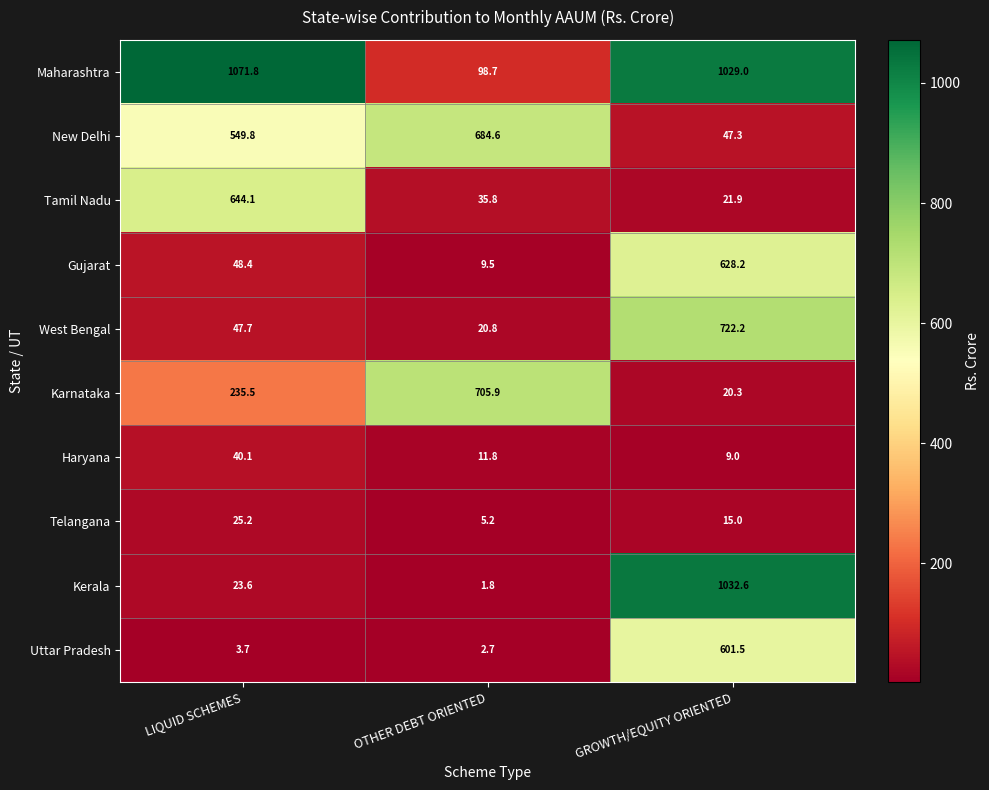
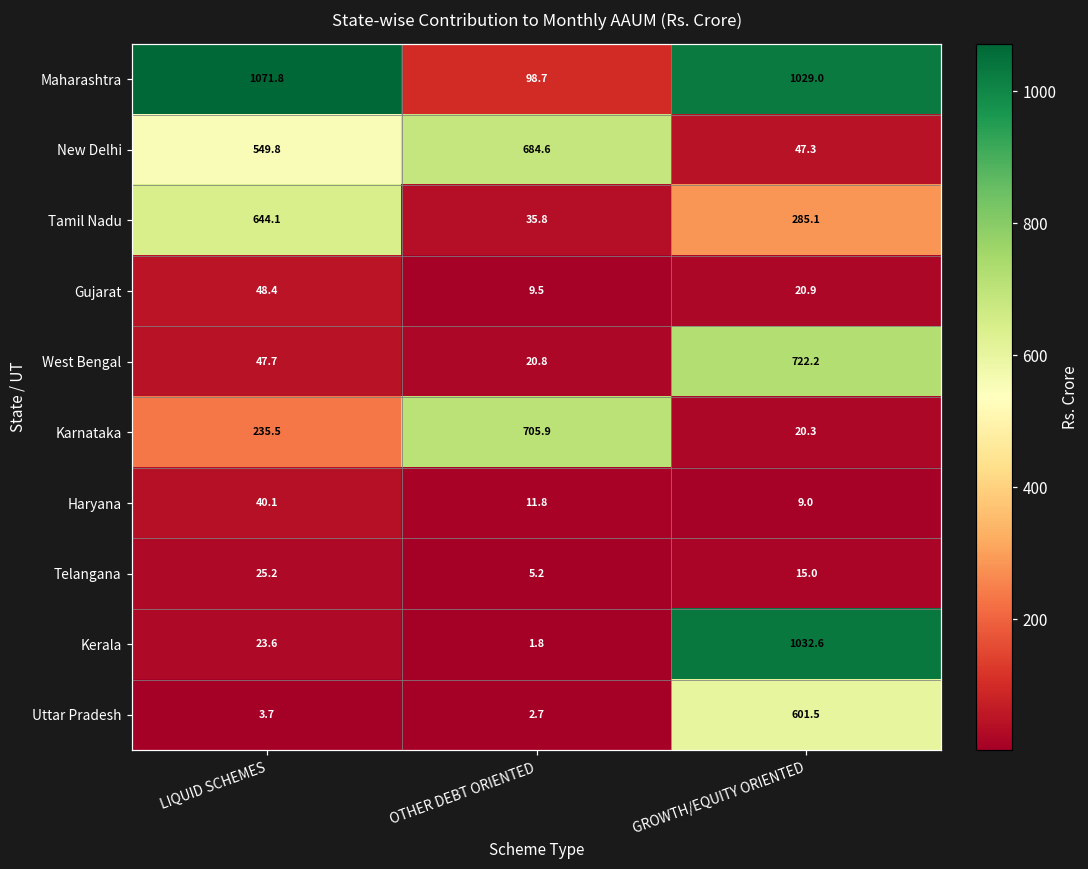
  {
    "Maharashtra": {
      "LIQUID SCHEMES": 1071.8,
      "OTHER DEBT ORIENTED": 98.7,
      "GROWTH/EQUITY ORIENTED": 1029.0
    },
    "New Delhi": {
      "LIQUID SCHEMES": 549.8,
      "OTHER DEBT ORIENTED": 684.6,
      "GROWTH/EQUITY ORIENTED": 47.3
    },
    "Tamil Nadu": {
      "LIQUID SCHEMES": 644.1,
      "OTHER DEBT ORIENTED": 35.8,
-     "GROWTH/EQUITY ORIENTED": 21.9
+     "GROWTH/EQUITY ORIENTED": 285.1
    },
    "Gujarat": {
      "LIQUID SCHEMES": 48.4,
      "OTHER DEBT ORIENTED": 9.5,
-     "GROWTH/EQUITY ORIENTED": 628.2
+     "GROWTH/EQUITY ORIENTED": 20.9
    },
    "West Bengal": {
      "LIQUID SCHEMES": 47.7,
      "OTHER DEBT ORIENTED": 20.8,
      "GROWTH/EQUITY ORIENTED": 722.2
    },
    "Karnataka": {
      "LIQUID SCHEMES": 235.5,
      "OTHER DEBT ORIENTED": 705.9,
      "GROWTH/EQUITY ORIENTED": 20.3
    },
    "Haryana": {
      "LIQUID SCHEMES": 40.1,
      "OTHER DEBT ORIENTED": 11.8,
      "GROWTH/EQUITY ORIENTED": 9.0
    },
    "Telangana": {
      "LIQUID SCHEMES": 25.2,
      "OTHER DEBT ORIENTED": 5.2,
      "GROWTH/EQUITY ORIENTED": 15.0
    },
    "Kerala": {
      "LIQUID SCHEMES": 23.6,
      "OTHER DEBT ORIENTED": 1.8,
      "GROWTH/EQUITY ORIENTED": 1032.6
    },
    "Uttar Pradesh": {
      "LIQUID SCHEMES": 3.7,
      "OTHER DEBT ORIENTED": 2.7,
      "GROWTH/EQUITY ORIENTED": 601.5
    }
  }
